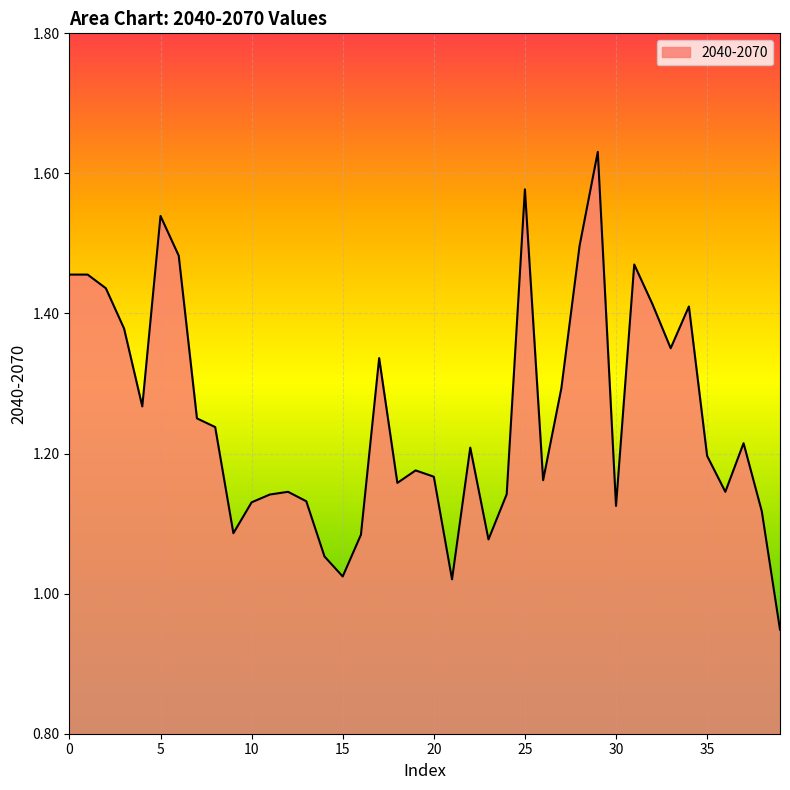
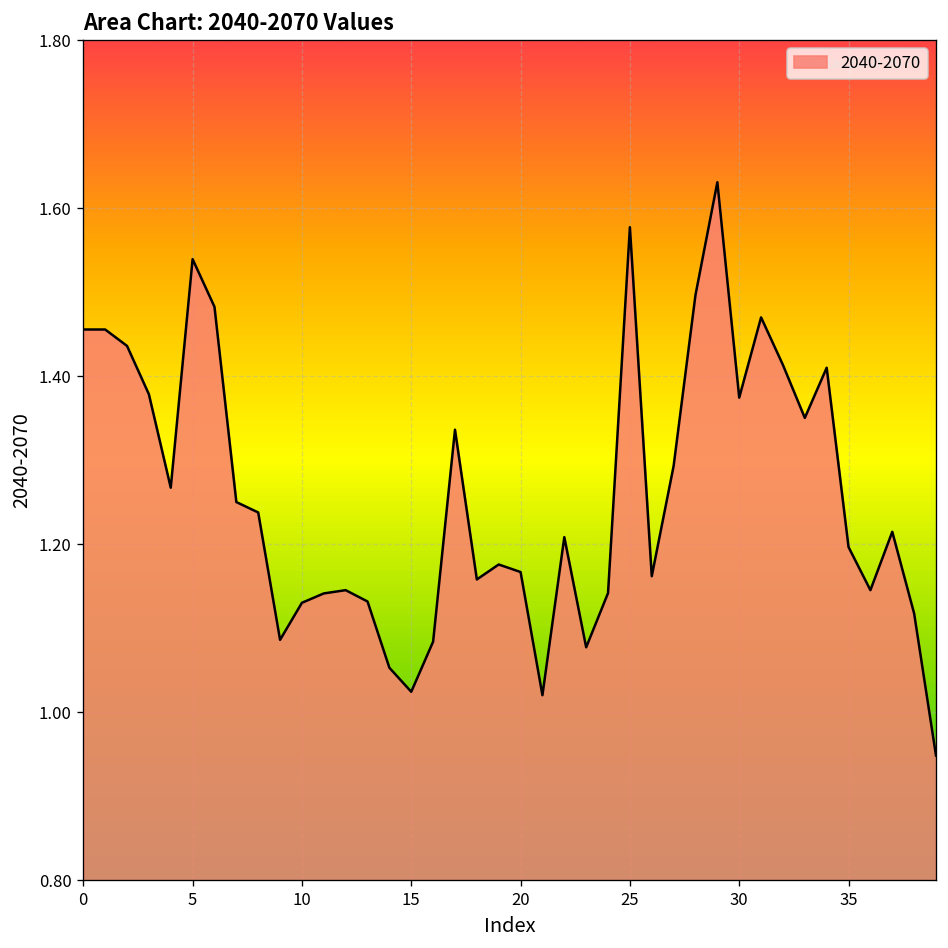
  {
    "0": 1.46,
    "5": 1.54,
    "10": 1.13,
    "15": 1.02,
    "20": 1.17,
    "25": 1.58,
-   "30": 1.13,
+   "30": 1.37,
    "35": 1.20
  }
